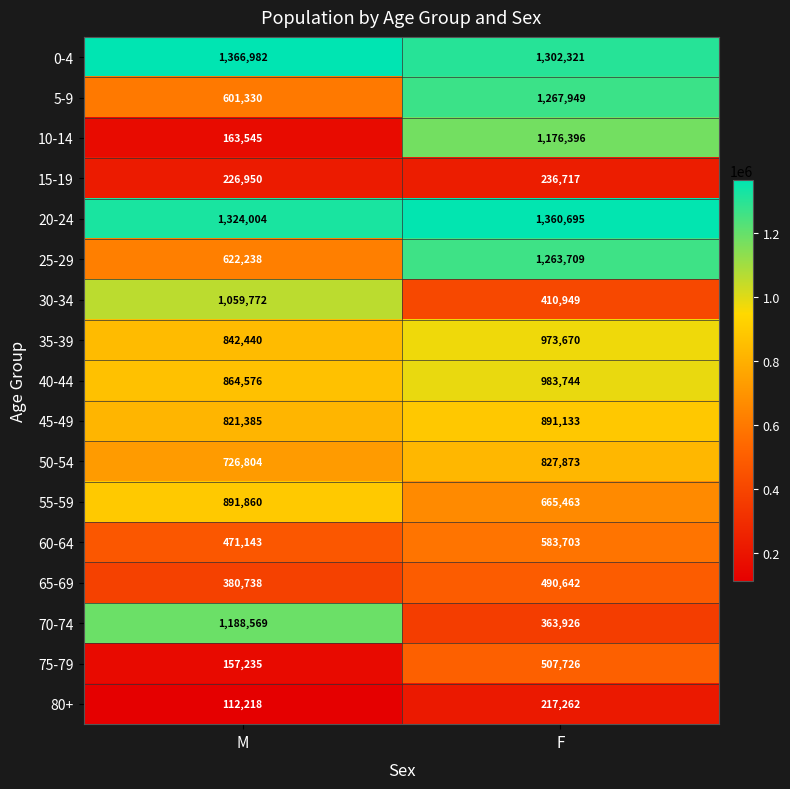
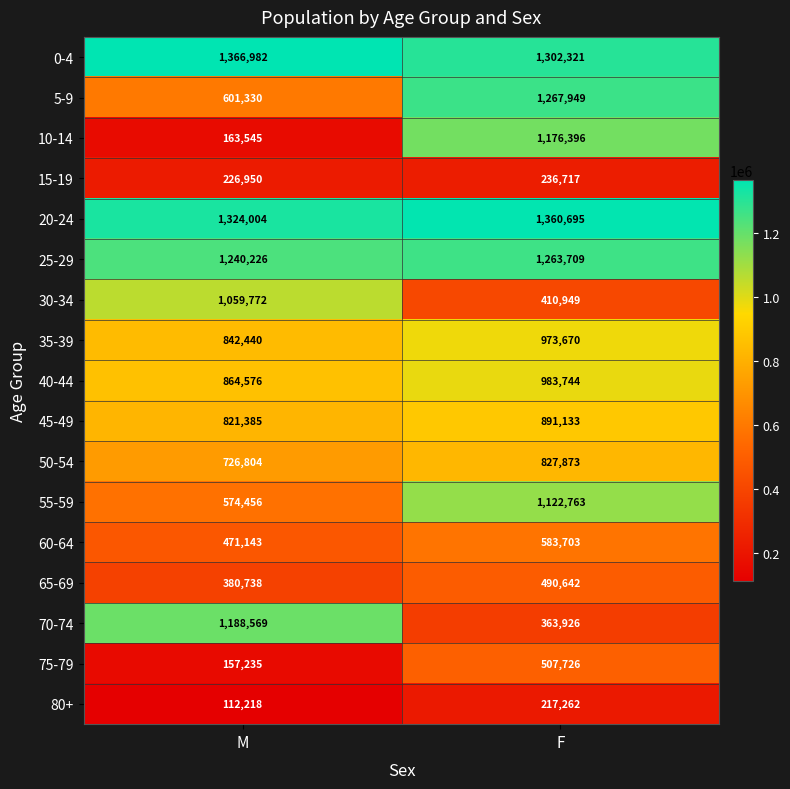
  {
    "0-4": {
      "M": "1,366,982",
      "F": "1,302,321"
    },
    "5-9": {
      "M": "601,330",
      "F": "1,267,949"
    },
    "10-14": {
      "M": "163,545",
      "F": "1,176,396"
    },
    "15-19": {
      "M": "226,950",
      "F": "236,717"
    },
    "20-24": {
      "M": "1,324,004",
      "F": "1,360,695"
    },
    "25-29": {
-     "M": "622,238",
+     "M": "1,240,226",
      "F": "1,263,709"
    },
    "30-34": {
      "M": "1,059,772",
      "F": "410,949"
    },
    "35-39": {
      "M": "842,440",
      "F": "973,670"
    },
    "40-44": {
      "M": "864,576",
      "F": "983,744"
    },
    "45-49": {
      "M": "821,385",
      "F": "891,133"
    },
    "50-54": {
      "M": "726,804",
      "F": "827,873"
    },
    "55-59": {
-     "M": "891,860",
-     "F": "665,463"
+     "M": "574,456",
+     "F": "1,122,763"
    },
    "60-64": {
      "M": "471,143",
      "F": "583,703"
    },
    "65-69": {
      "M": "380,738",
      "F": "490,642"
    },
    "70-74": {
      "M": "1,188,569",
      "F": "363,926"
    },
    "75-79": {
      "M": "157,235",
      "F": "507,726"
    },
    "80+": {
      "M": "112,218",
      "F": "217,262"
    }
  }
